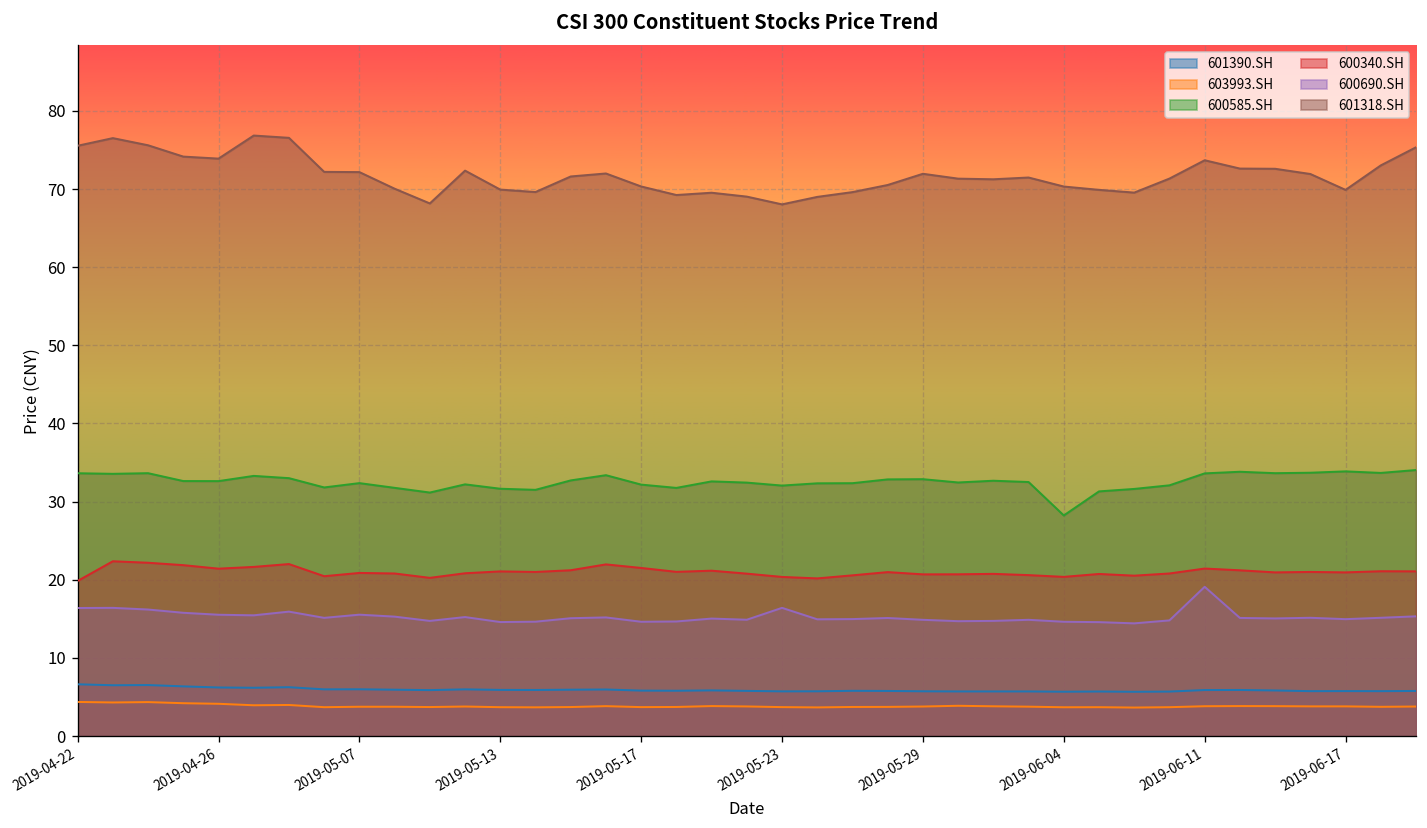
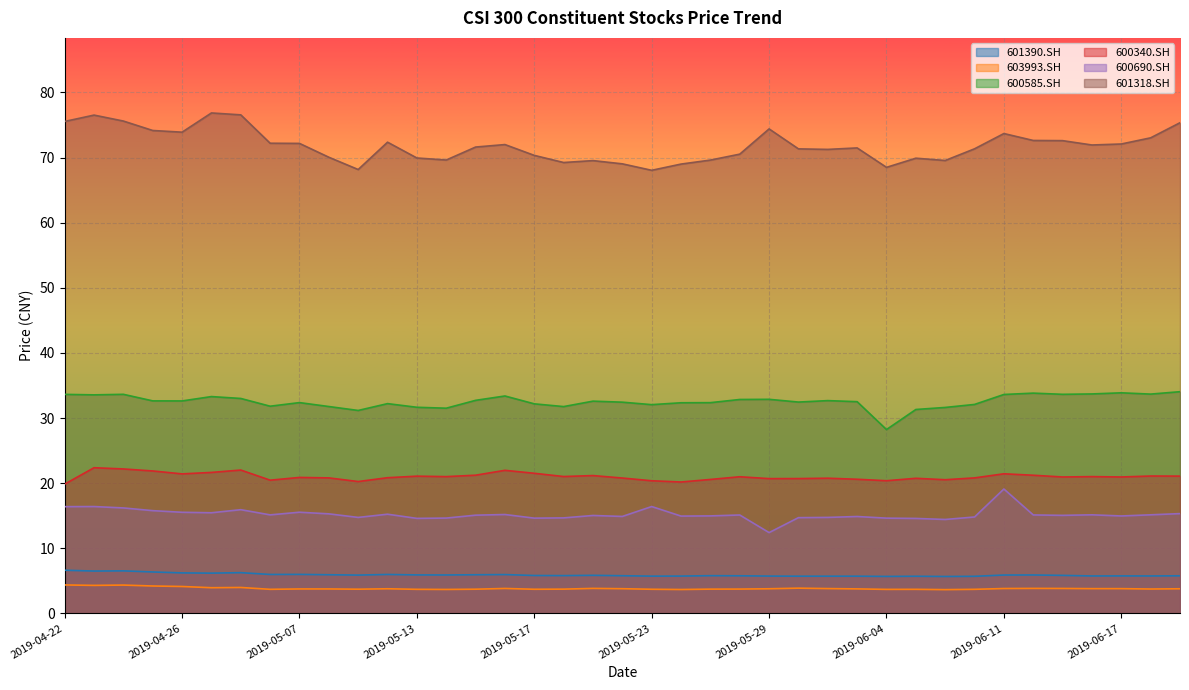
  {
    "601390.SH": {
      "2019-04-22": 7,
      "2019-04-26": 6,
      "2019-05-07": 6,
      "2019-05-13": 6,
      "2019-05-17": 6,
      "2019-05-23": 6,
      "2019-05-29": 6,
      "2019-06-04": 6,
      "2019-06-11": 6,
      "2019-06-17": 6
    },
    "603993.SH": {
      "2019-04-22": 4,
      "2019-04-26": 4,
      "2019-05-07": 4,
      "2019-05-13": 4,
      "2019-05-17": 4,
      "2019-05-23": 4,
      "2019-05-29": 4,
      "2019-06-04": 4,
      "2019-06-11": 4,
      "2019-06-17": 4
    },
    "600585.SH": {
      "2019-04-22": 34,
      "2019-04-26": 33,
      "2019-05-07": 32,
      "2019-05-13": 32,
      "2019-05-17": 32,
      "2019-05-23": 32,
      "2019-05-29": 33,
      "2019-06-04": 28,
      "2019-06-11": 34,
      "2019-06-17": 34
    },
    "600340.SH": {
      "2019-04-22": 20,
      "2019-04-26": 21,
      "2019-05-07": 21,
      "2019-05-13": 21,
      "2019-05-17": 22,
      "2019-05-23": 20,
      "2019-05-29": 21,
      "2019-06-04": 20,
      "2019-06-11": 21,
      "2019-06-17": 21
    },
    "600690.SH": {
      "2019-04-22": 16,
      "2019-04-26": 16,
      "2019-05-07": 16,
      "2019-05-13": 15,
      "2019-05-17": 15,
      "2019-05-23": 16,
-     "2019-05-29": 15,
+     "2019-05-29": 12,
      "2019-06-04": 15,
      "2019-06-11": 19,
      "2019-06-17": 15
    },
    "601318.SH": {
      "2019-04-22": 76,
      "2019-04-26": 74,
      "2019-05-07": 72,
      "2019-05-13": 70,
      "2019-05-17": 70,
      "2019-05-23": 68,
-     "2019-05-29": 72,
-     "2019-06-04": 70,
+     "2019-05-29": 74,
+     "2019-06-04": 68,
      "2019-06-11": 74,
-     "2019-06-17": 70
+     "2019-06-17": 72
    }
  }
